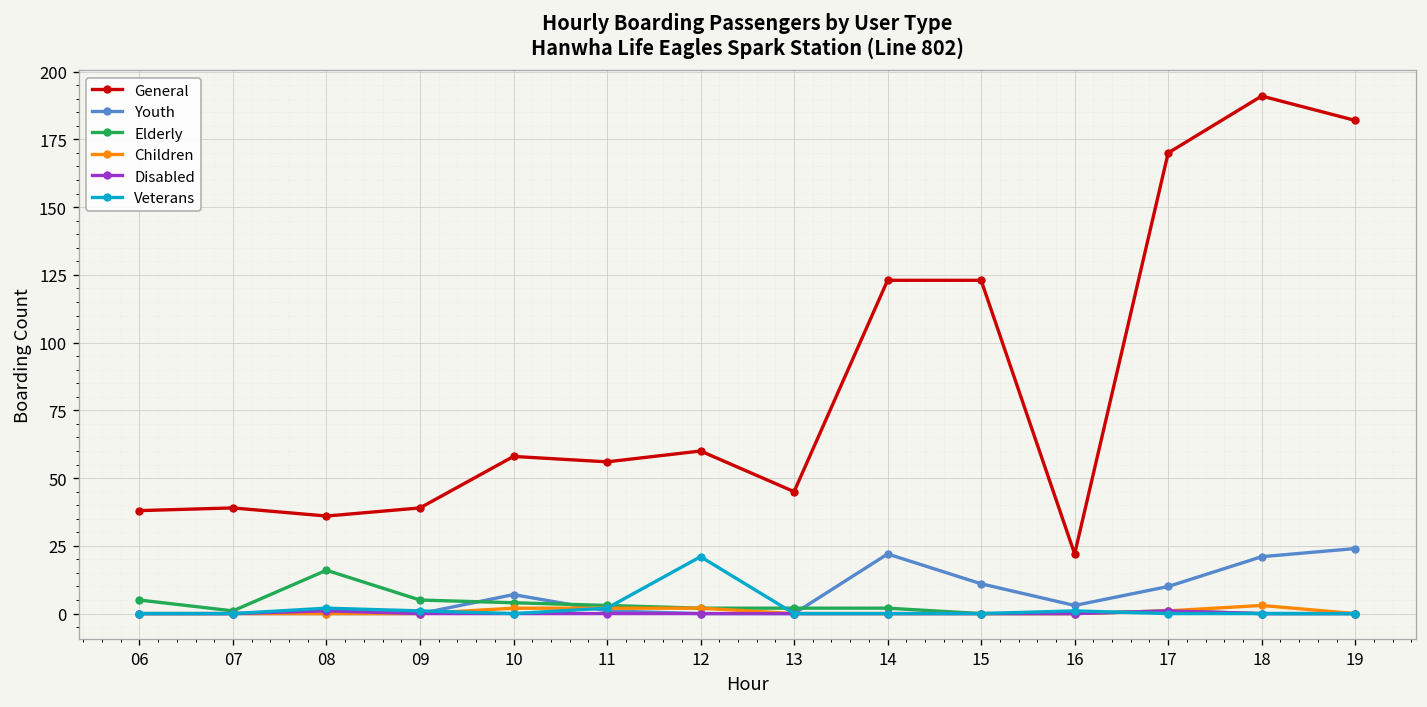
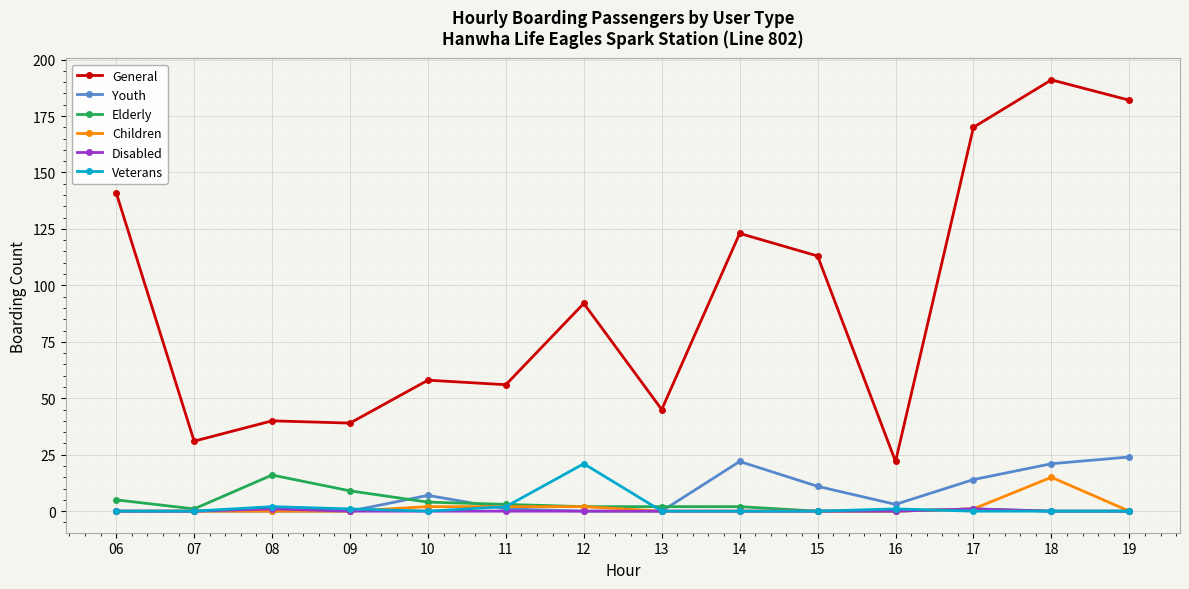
  {
    "General": {
-     "06": 38,
-     "07": 39,
-     "08": 36,
+     "06": 141,
+     "07": 31,
+     "08": 40,
      "09": 39,
      "10": 58,
      "11": 56,
-     "12": 60,
+     "12": 92,
      "13": 45,
      "14": 123,
-     "15": 123,
+     "15": 113,
      "16": 22,
      "17": 170,
      "18": 191,
      "19": 182
    },
    "Youth": {
      "10": 7,
      "14": 22,
      "15": 11,
      "16": 3,
-     "17": 10,
+     "17": 14,
      "18": 21,
      "19": 24
    },
    "Elderly": {
      "06": 5,
      "08": 16,
-     "09": 5,
+     "09": 9,
      "10": 4,
      "13": 2,
      "14": 2
    },
    "Children": {
      "10": 2,
-     "18": 3
+     "18": 15
    },
    "Veterans": {
      "12": 21
    }
  }
